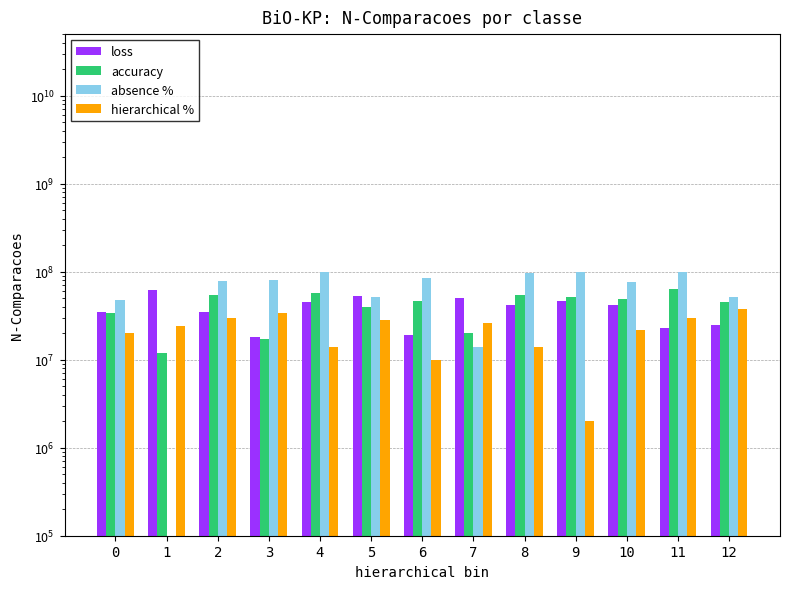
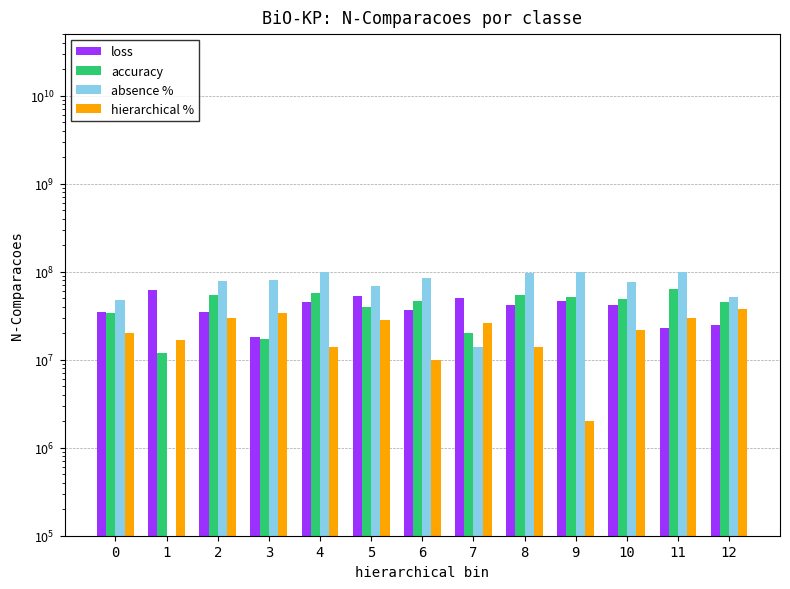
  {
    "loss": {
      "0": 35000000,
      "1": 60000000,
      "2": 35000000,
      "3": 18000000,
      "4": 50000000,
      "5": 50000000,
-     "6": 19000000,
+     "6": 36000000,
      "7": 50000000,
      "8": 40000000,
      "9": 50000000,
      "10": 40000000,
      "11": 23000000,
      "12": 25000000
    },
    "accuracy": {
      "0": 34000000,
      "1": 12000000,
      "2": 50000000,
      "3": 17000000,
      "4": 60000000,
      "5": 40000000,
      "6": 50000000,
      "7": 20000000,
      "8": 60000000,
      "9": 50000000,
      "10": 50000000,
      "11": 60000000,
      "12": 40000000
    },
    "absence %": {
      "0": 50000000,
      "2": 80000000,
      "3": 80000000,
      "4": 100000000,
-     "5": 50000000,
+     "5": 70000000,
      "6": 80000000,
      "7": 14000000,
      "8": 100000000,
      "9": 100000000,
      "10": 80000000,
      "11": 100000000,
      "12": 50000000
    },
    "hierarchical %": {
      "0": 20000000,
-     "1": 24000000,
+     "1": 17000000,
      "2": 30000000,
      "3": 34000000,
      "4": 14000000,
      "5": 28000000,
      "6": 10000000,
      "7": 26000000,
      "8": 14000000,
      "9": 2000000,
      "10": 22000000,
      "11": 30000000,
      "12": 38000000
    }
  }
